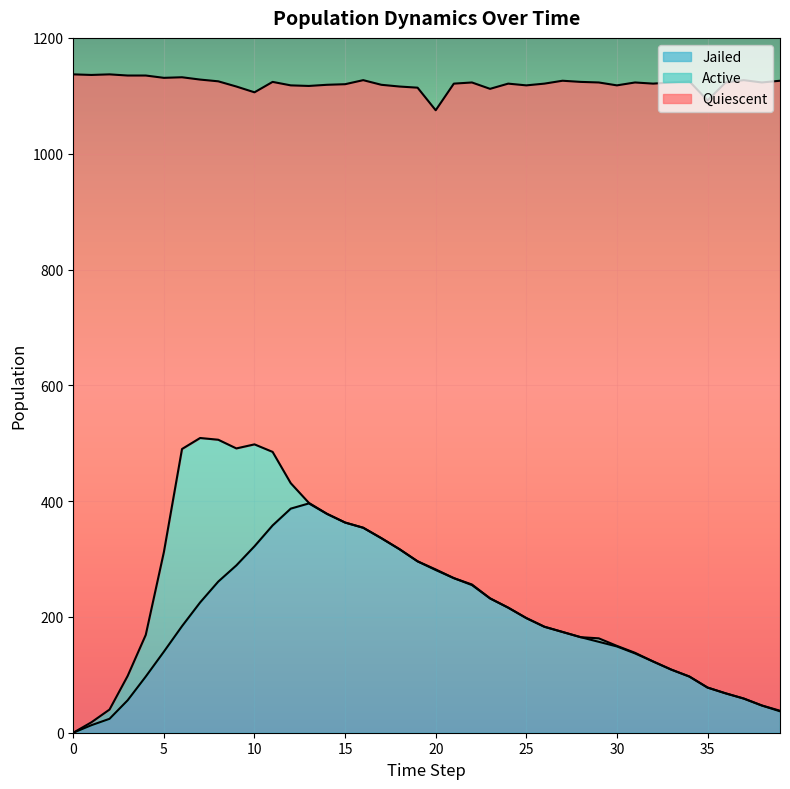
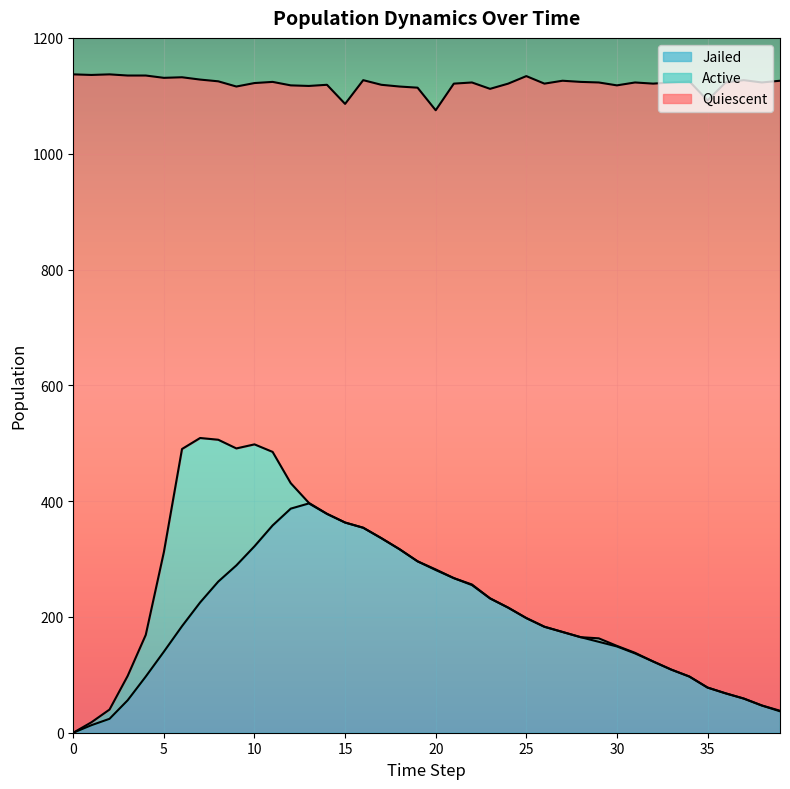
  {
    "Quiescent": {
      "0": 1140,
      "5": 820,
-     "10": 610,
-     "15": 760,
+     "10": 620,
+     "15": 720,
      "20": 790,
-     "25": 920,
+     "25": 940,
      "30": 970
    }
  }
